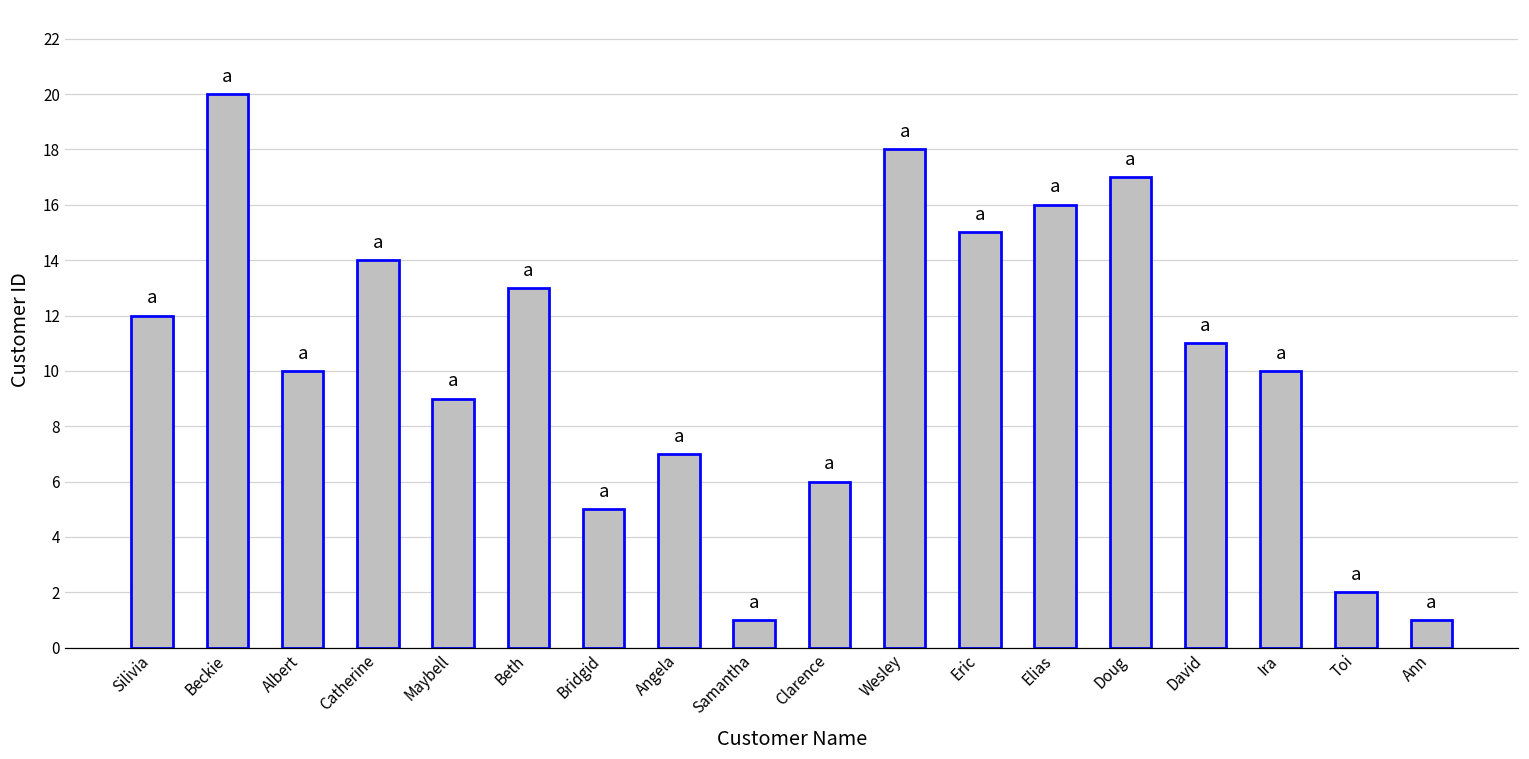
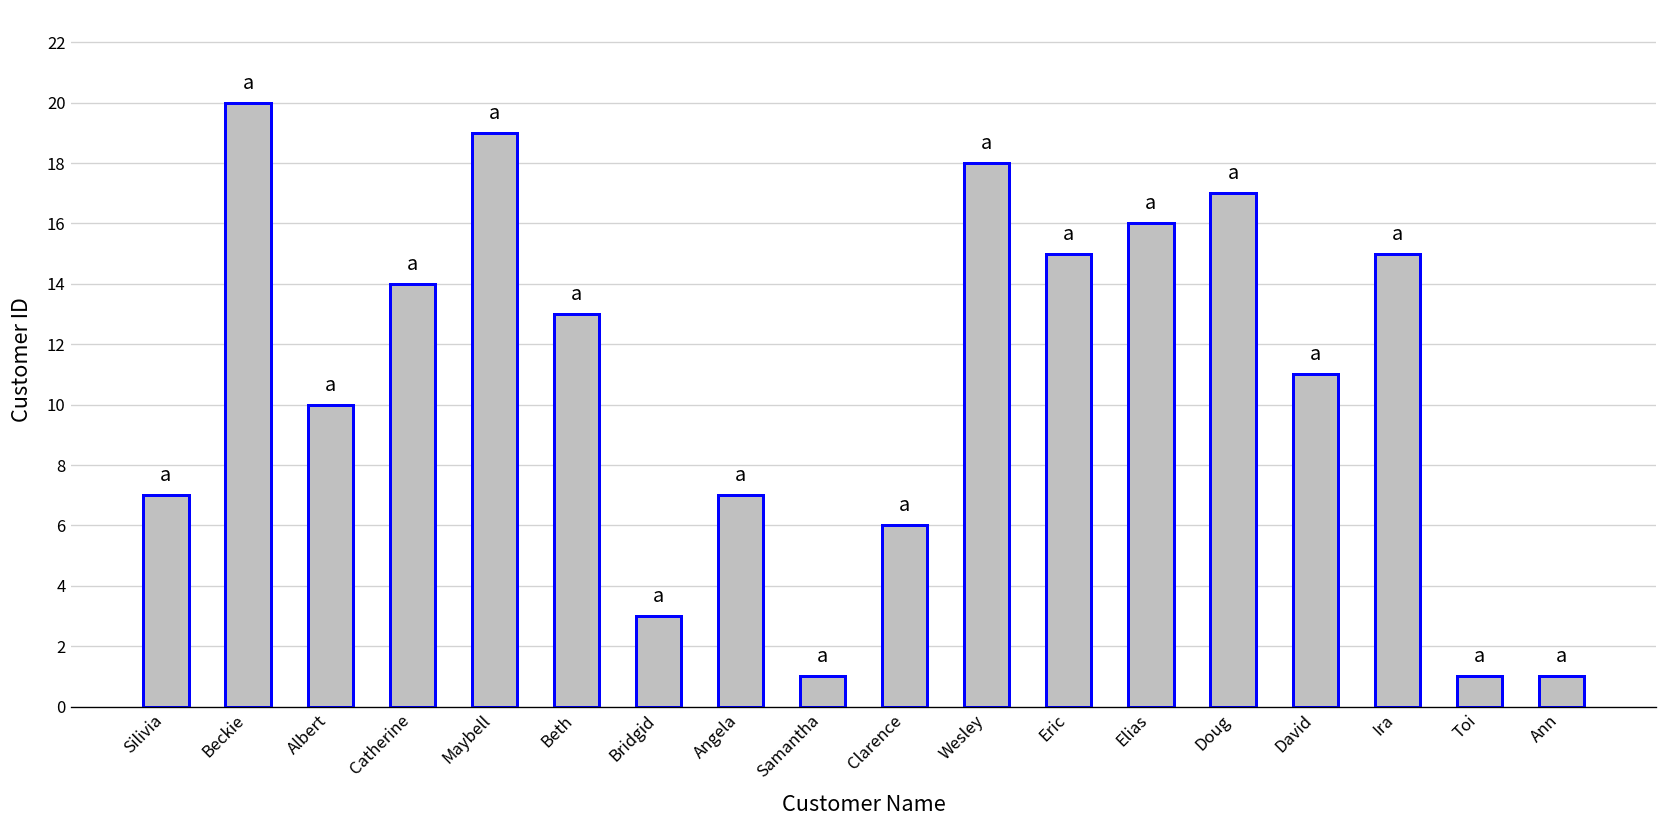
  {
-   "Silivia": 12,
+   "Silivia": 7,
    "Beckie": 20,
    "Albert": 10,
    "Catherine": 14,
-   "Maybell": 9,
+   "Maybell": 19,
    "Beth": 13,
-   "Bridgid": 5,
+   "Bridgid": 3,
    "Angela": 7,
    "Samantha": 1,
    "Clarence": 6,
    "Wesley": 18,
    "Eric": 15,
    "Elias": 16,
    "Doug": 17,
    "David": 11,
-   "Ira": 10,
-   "Toi": 2,
+   "Ira": 15,
+   "Toi": 1,
    "Ann": 1
  }
